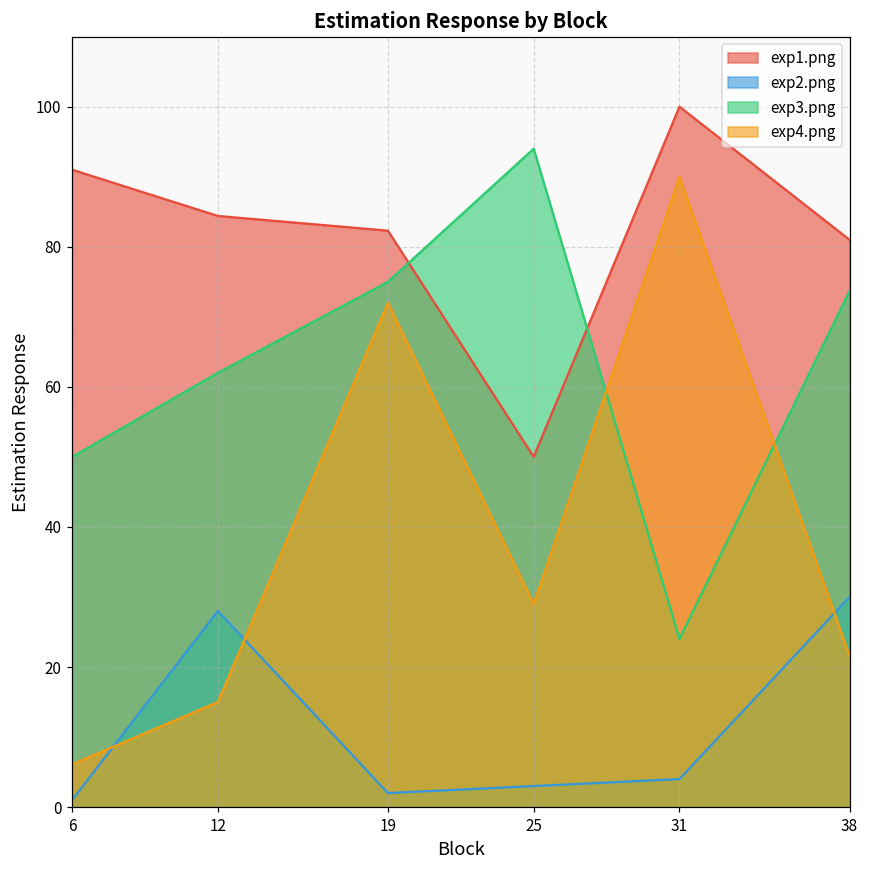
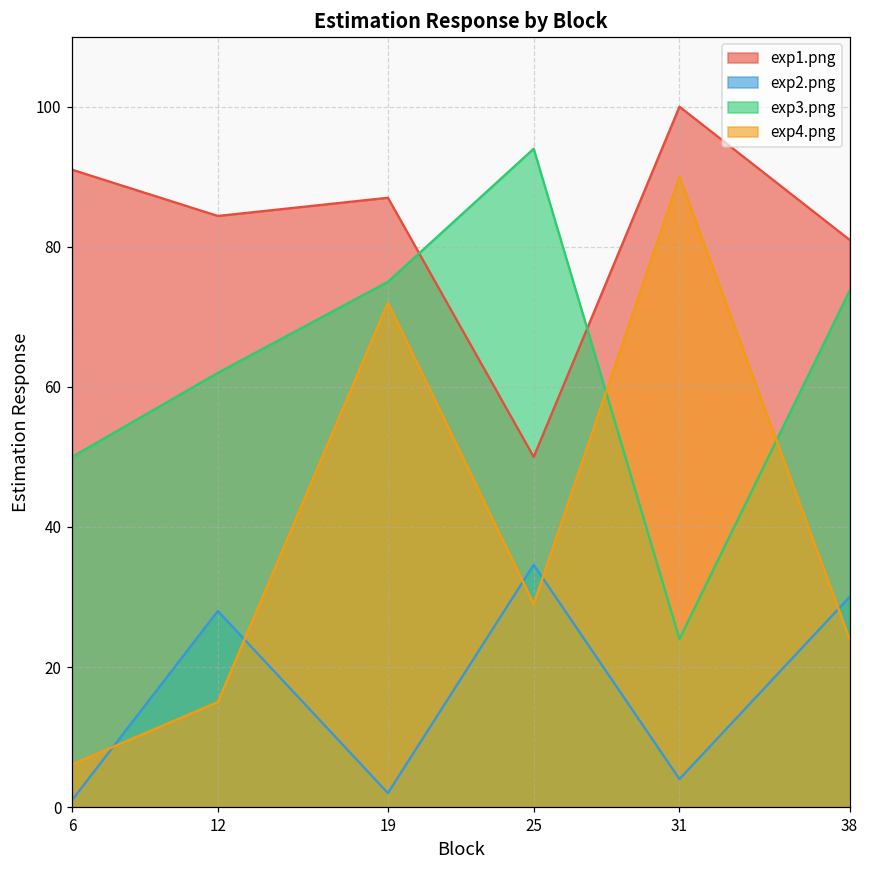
  {
    "exp1.png": {
      "6": 91,
      "12": 84,
-     "19": 82,
+     "19": 87,
      "25": 50,
      "31": 100,
      "38": 81
    },
    "exp2.png": {
      "6": 1,
      "12": 28,
      "19": 2,
-     "25": 3,
+     "25": 35,
      "31": 4,
      "38": 30
    },
    "exp3.png": {
      "6": 50,
      "12": 62,
      "19": 75,
      "25": 94,
      "31": 24,
      "38": 74
    },
    "exp4.png": {
      "6": 6,
      "12": 15,
      "19": 72,
      "25": 29,
      "31": 90,
-     "38": 22
+     "38": 24
    }
  }
